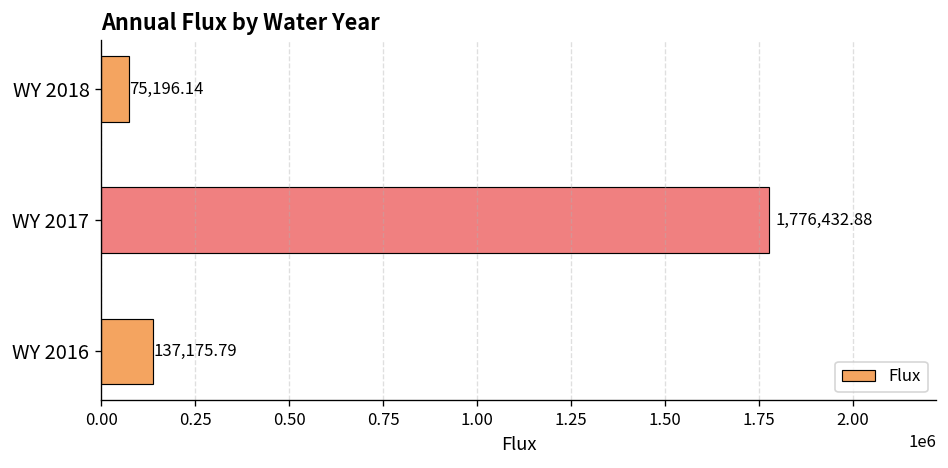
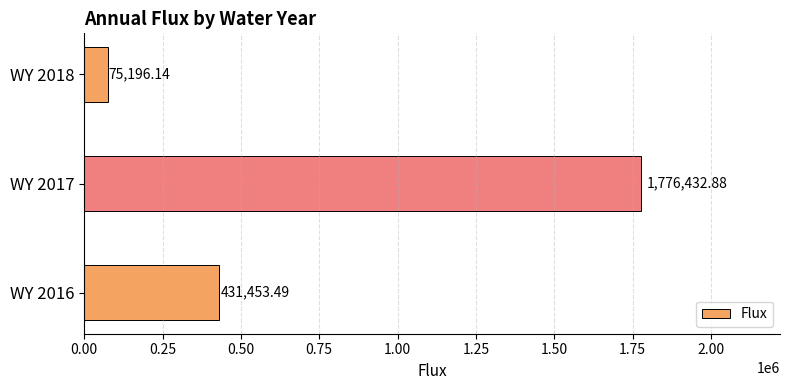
  {
    "WY 2018": "75,196.14",
    "WY 2017": "1,776,432.88",
-   "WY 2016": "137,175.79"
+   "WY 2016": "431,453.49"
  }
